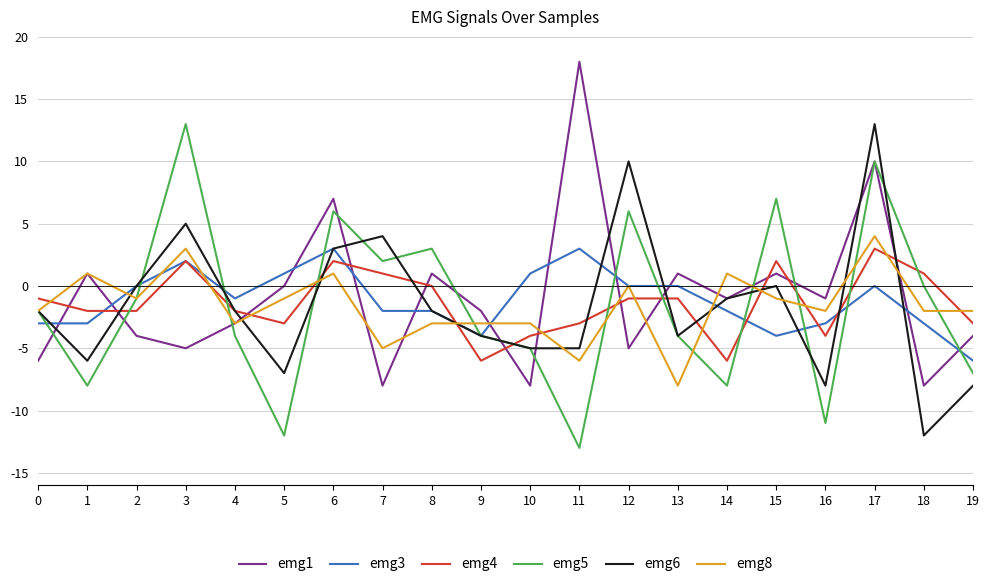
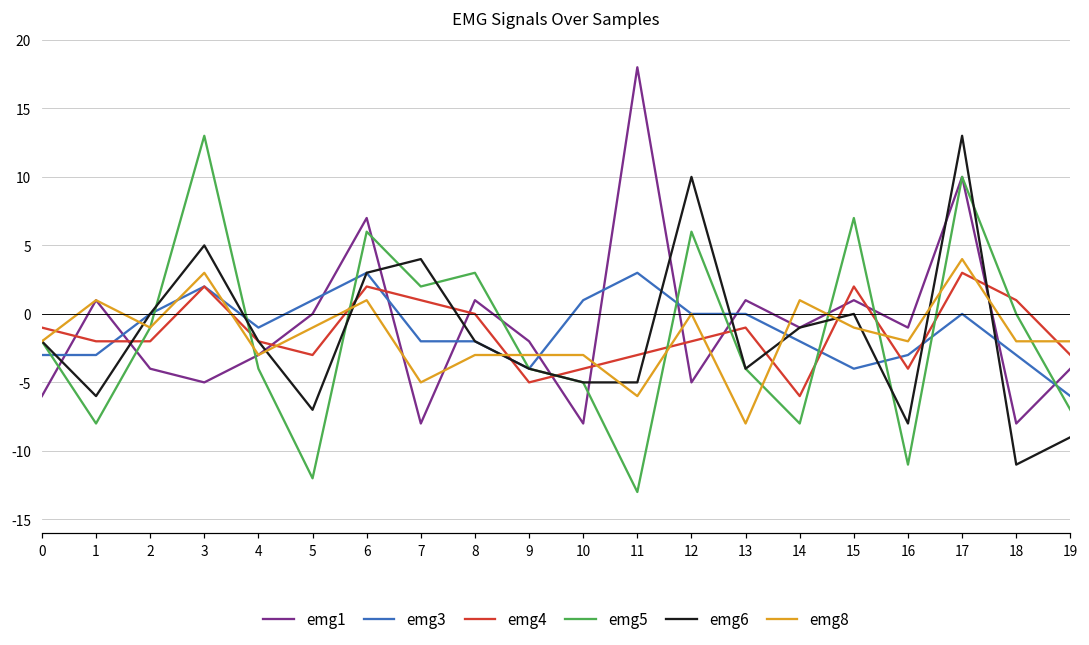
  {
    "emg1": {
      "0": -6,
      "2": -4,
      "3": -5,
      "5": 0,
      "6": 7,
      "7": -8,
      "8": 1,
      "9": -2,
      "10": -8,
      "11": 18,
      "12": -5,
      "13": 1,
      "15": 1,
      "16": -1,
      "18": -8,
      "19": -4
    },
    "emg3": {
      "0": -3,
      "1": -3,
      "4": -1,
      "5": 1,
      "7": -2,
      "10": 1,
      "11": 3,
      "13": 0,
      "14": -2,
      "15": -4,
      "16": -3,
      "17": 0,
      "18": -3,
      "19": -6
    },
    "emg4": {
      "0": -1,
      "1": -2,
      "2": -2,
      "5": -3,
      "6": 2,
      "7": 1,
      "8": 0,
-     "9": -6,
+     "9": -5,
      "10": -4,
      "11": -3,
-     "12": -1,
+     "12": -2,
      "13": -1,
      "14": -6,
      "15": 2,
      "16": -4,
      "17": 3,
      "18": 1,
      "19": -3
    },
    "emg5": {
      "1": -8,
      "3": 13,
      "4": -4,
      "5": -12,
      "6": 6,
      "7": 2,
      "8": 3,
      "11": -13,
      "12": 6,
      "14": -8,
      "15": 7,
      "16": -11,
      "18": 0,
      "19": -7
    },
    "emg6": {
      "1": -6,
      "3": 5,
      "5": -7,
      "7": 4,
      "11": -5,
      "12": 10,
      "15": 0,
      "16": -8,
      "17": 13,
-     "18": -12,
-     "19": -8
+     "18": -11,
+     "19": -9
    },
    "emg8": {
      "3": 3,
      "5": -1,
      "6": 1,
      "7": -5,
      "8": -3,
      "9": -3,
      "10": -3,
      "11": -6,
      "13": -8,
      "14": 1,
      "15": -1,
      "16": -2,
      "17": 4,
      "18": -2,
      "19": -2
    }
  }
